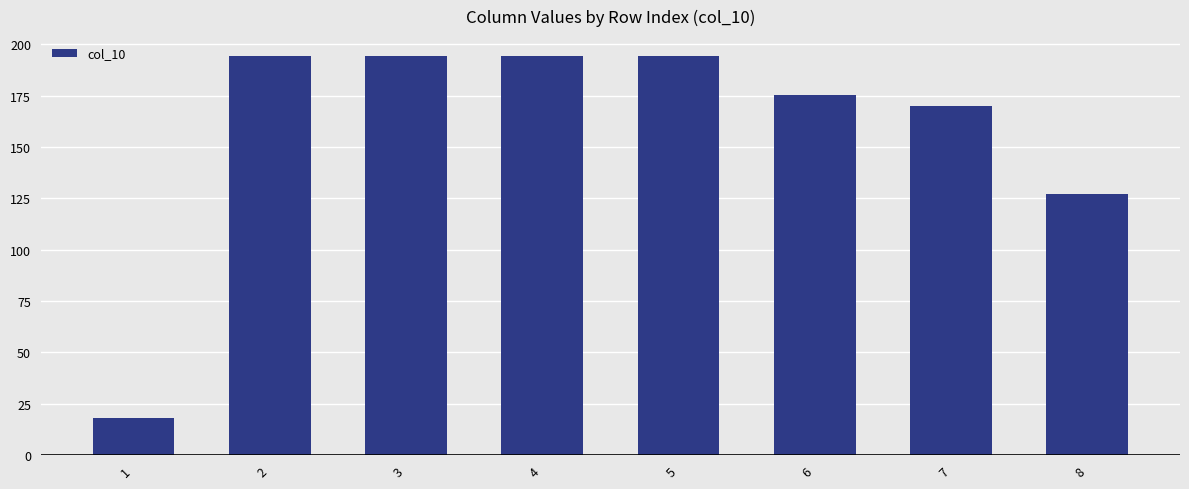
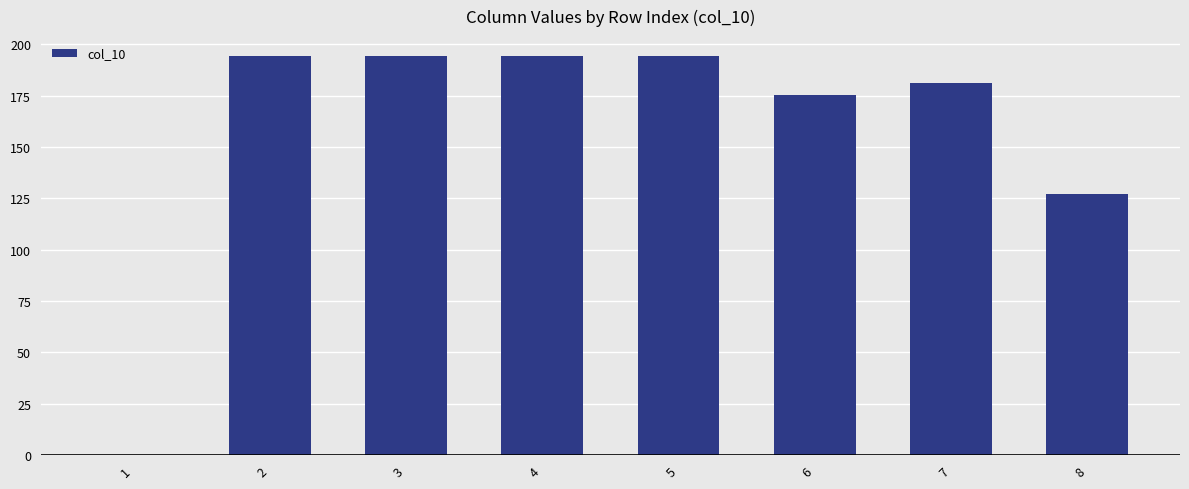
  {
-   "1": 18,
+   "1": 0,
    "2": 194,
    "3": 194,
    "4": 194,
    "5": 194,
    "6": 175,
-   "7": 170,
+   "7": 181,
    "8": 127
  }
